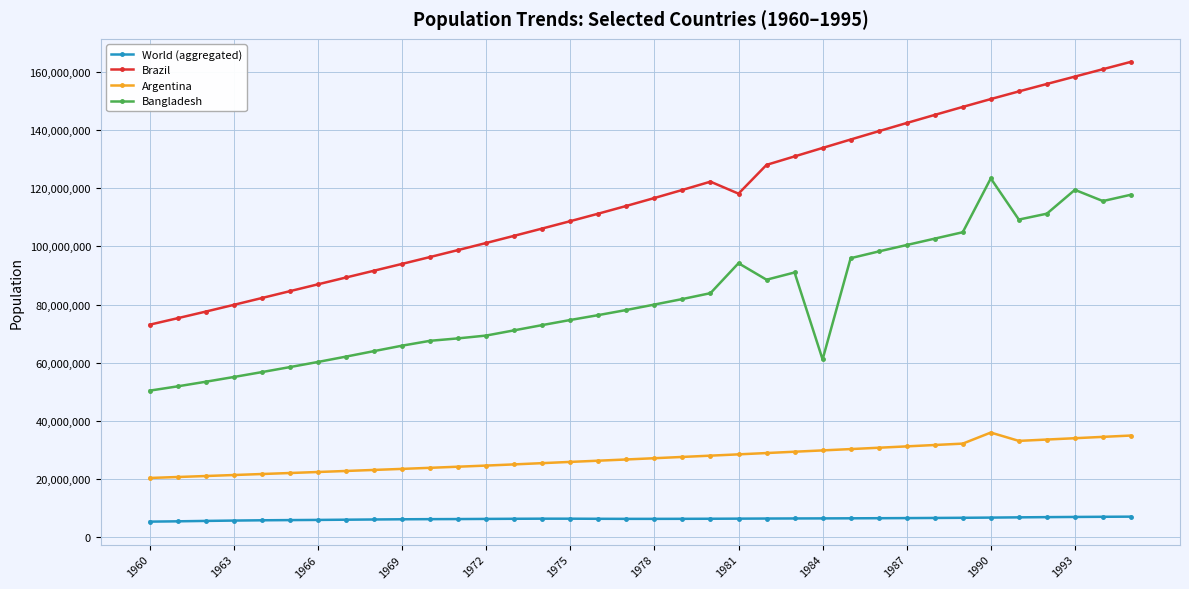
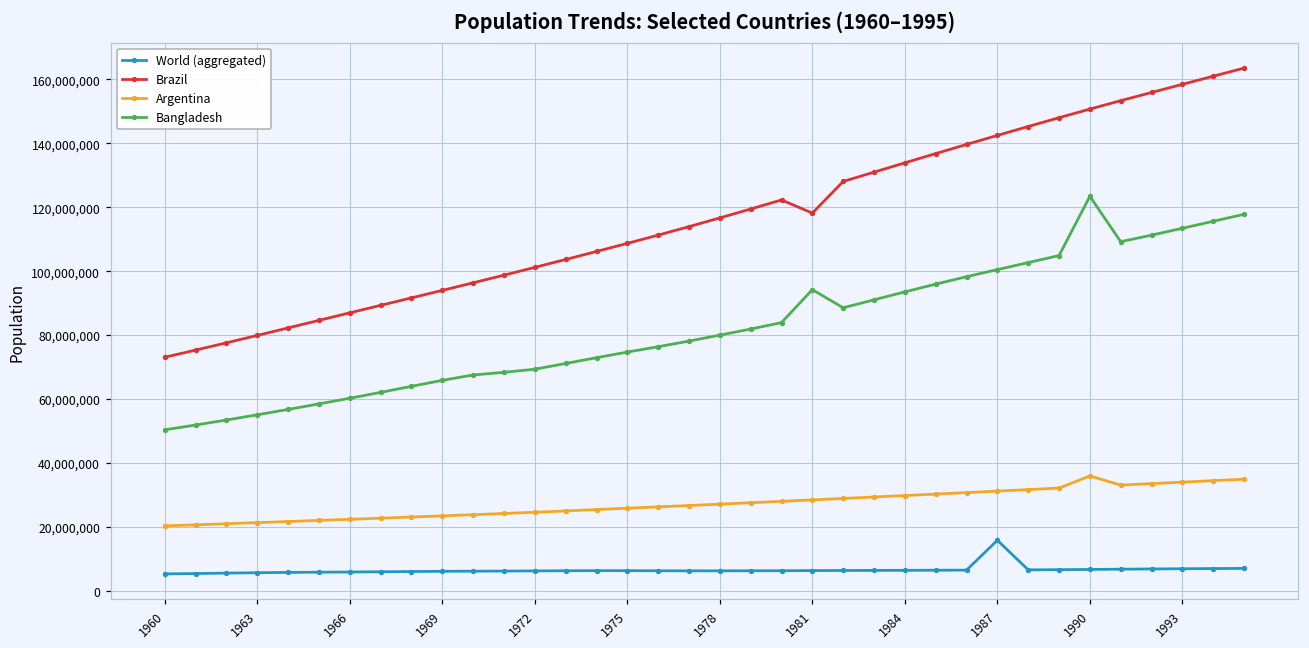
  {
    "World (aggregated)": {
      "1960": "5,000,000",
      "1963": "6,000,000",
      "1966": "6,000,000",
      "1969": "6,000,000",
      "1972": "6,000,000",
      "1975": "6,000,000",
      "1978": "6,000,000",
      "1981": "6,000,000",
      "1984": "6,000,000",
-     "1987": "7,000,000",
+     "1987": "16,000,000",
      "1990": "7,000,000",
      "1993": "7,000,000"
    },
    "Brazil": {
      "1960": "73,000,000",
      "1963": "80,000,000",
      "1966": "87,000,000",
      "1969": "94,000,000",
      "1972": "101,000,000",
      "1975": "109,000,000",
      "1978": "117,000,000",
      "1981": "118,000,000",
      "1984": "134,000,000",
      "1987": "142,000,000",
      "1990": "151,000,000",
      "1993": "158,000,000"
    },
    "Argentina": {
      "1960": "20,000,000",
      "1963": "21,000,000",
      "1966": "22,000,000",
      "1969": "23,000,000",
      "1972": "25,000,000",
      "1975": "26,000,000",
      "1978": "27,000,000",
      "1981": "28,000,000",
      "1984": "30,000,000",
      "1987": "31,000,000",
      "1990": "36,000,000",
      "1993": "34,000,000"
    },
    "Bangladesh": {
      "1960": "50,000,000",
      "1963": "55,000,000",
      "1966": "60,000,000",
      "1969": "66,000,000",
      "1972": "69,000,000",
      "1975": "75,000,000",
      "1978": "80,000,000",
      "1981": "94,000,000",
-     "1984": "61,000,000",
+     "1984": "94,000,000",
      "1987": "100,000,000",
      "1990": "123,000,000",
-     "1993": "119,000,000"
+     "1993": "113,000,000"
    }
  }
